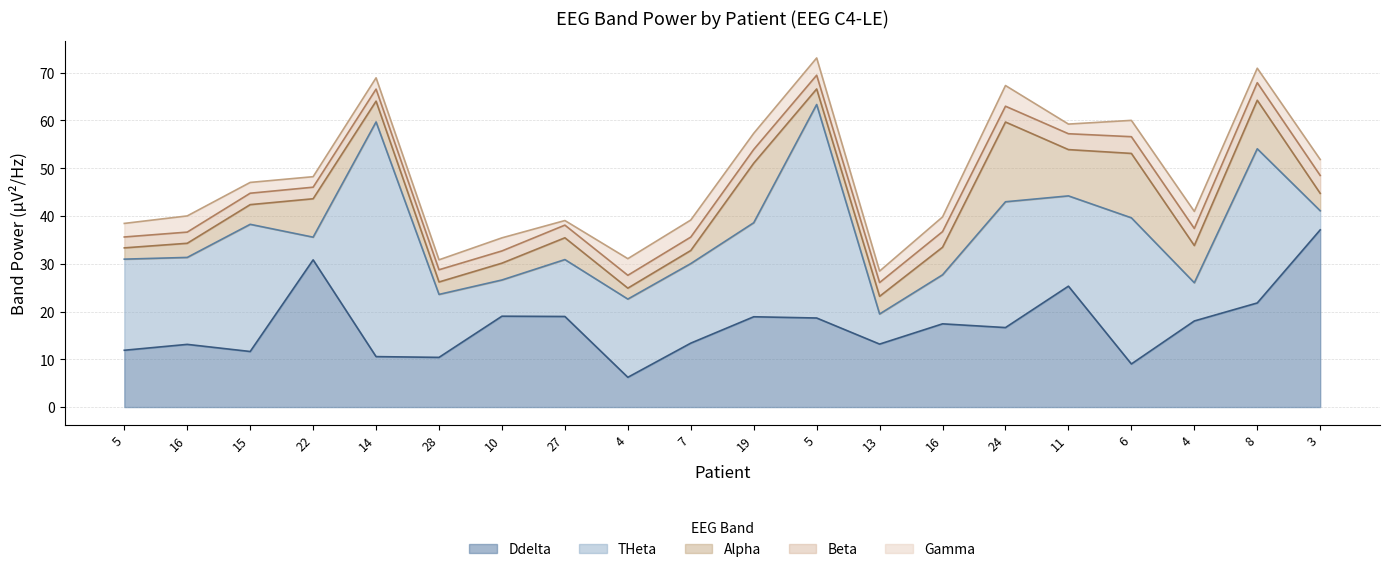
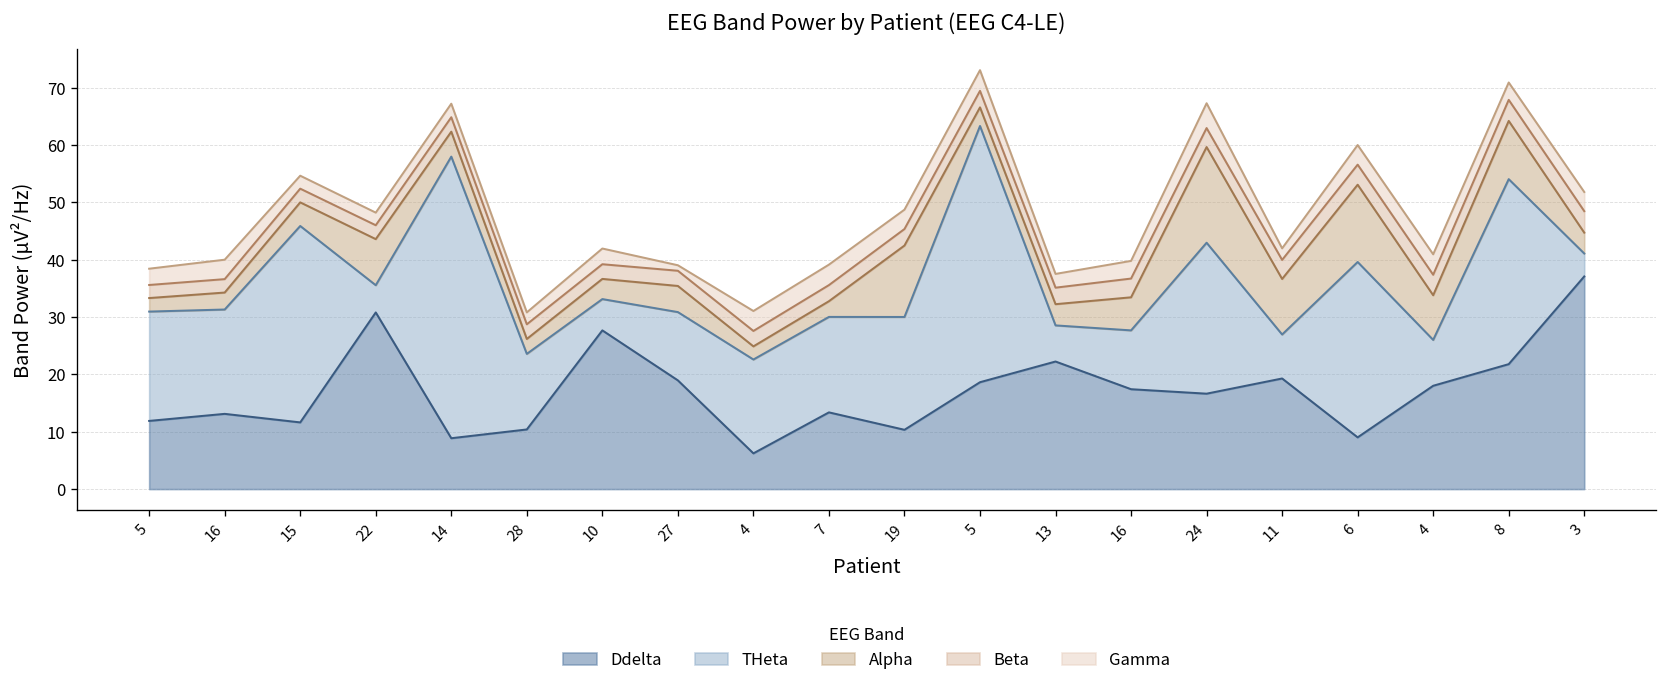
  {
    "Ddelta": {
      "15": 12,
      "22": 31,
-     "14": 11,
+     "14": 9,
      "28": 10,
-     "10": 19,
+     "10": 28,
      "27": 19,
      "7": 13,
-     "19": 19,
-     "13": 13,
+     "19": 10,
+     "13": 22,
      "24": 17,
-     "11": 25,
+     "11": 19,
      "6": 9,
      "8": 22,
      "3": 37
    },
    "THeta": {
-     "15": 27,
+     "15": 34,
      "22": 5,
      "14": 49,
      "28": 13,
-     "10": 8,
+     "10": 5,
      "27": 12,
      "7": 17,
      "19": 20,
      "13": 6,
      "24": 26,
-     "11": 19,
+     "11": 8,
      "6": 31,
      "8": 32,
      "3": 4
    }
  }
